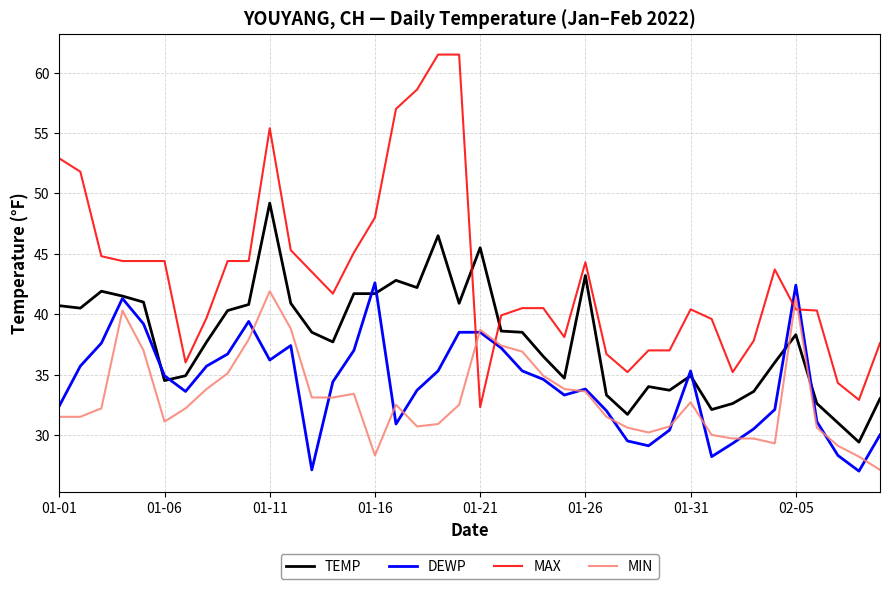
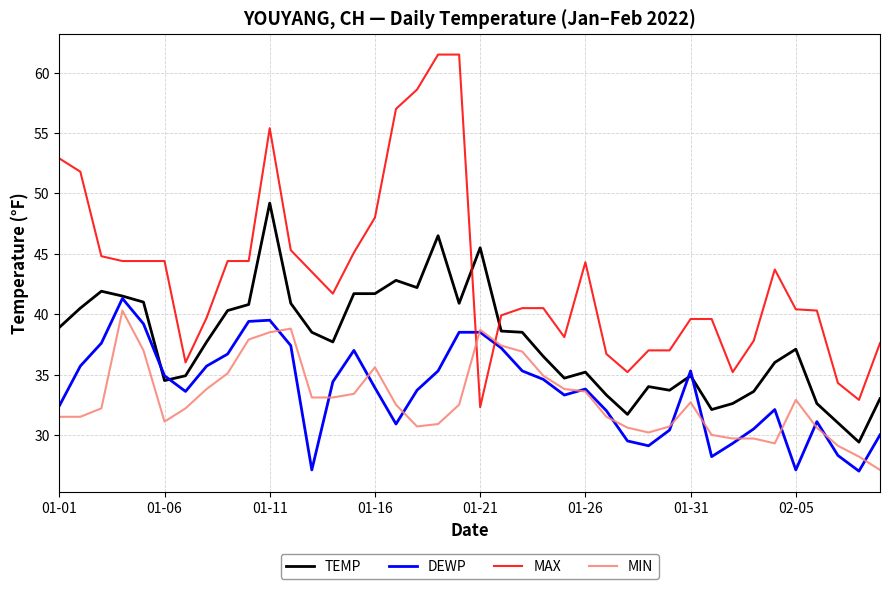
  {
    "TEMP": {
-     "01-01": 40.7,
+     "01-01": 38.9,
      "01-06": 34.5,
      "01-11": 49.2,
      "01-16": 41.7,
      "01-21": 45.5,
-     "01-26": 43.2,
+     "01-26": 35.2,
      "01-31": 34.9,
-     "02-05": 38.3
+     "02-05": 37.1
    },
    "DEWP": {
      "01-01": 32.4,
      "01-06": 34.9,
-     "01-11": 36.2,
-     "01-16": 42.6,
+     "01-11": 39.5,
+     "01-16": 33.9,
      "01-31": 35.3,
-     "02-05": 42.4
+     "02-05": 27.1
    },
    "MAX": {
      "01-01": 52.9,
      "01-06": 44.4,
      "01-11": 55.4,
      "01-16": 48.0,
      "01-21": 32.3,
      "01-26": 44.3,
-     "01-31": 40.4,
+     "01-31": 39.6,
      "02-05": 40.4
    },
    "MIN": {
      "01-01": 31.5,
      "01-06": 31.1,
-     "01-11": 41.9,
-     "01-16": 28.3,
+     "01-11": 38.5,
+     "01-16": 35.6,
      "01-31": 32.7,
-     "02-05": 41.4
+     "02-05": 32.9
    }
  }
